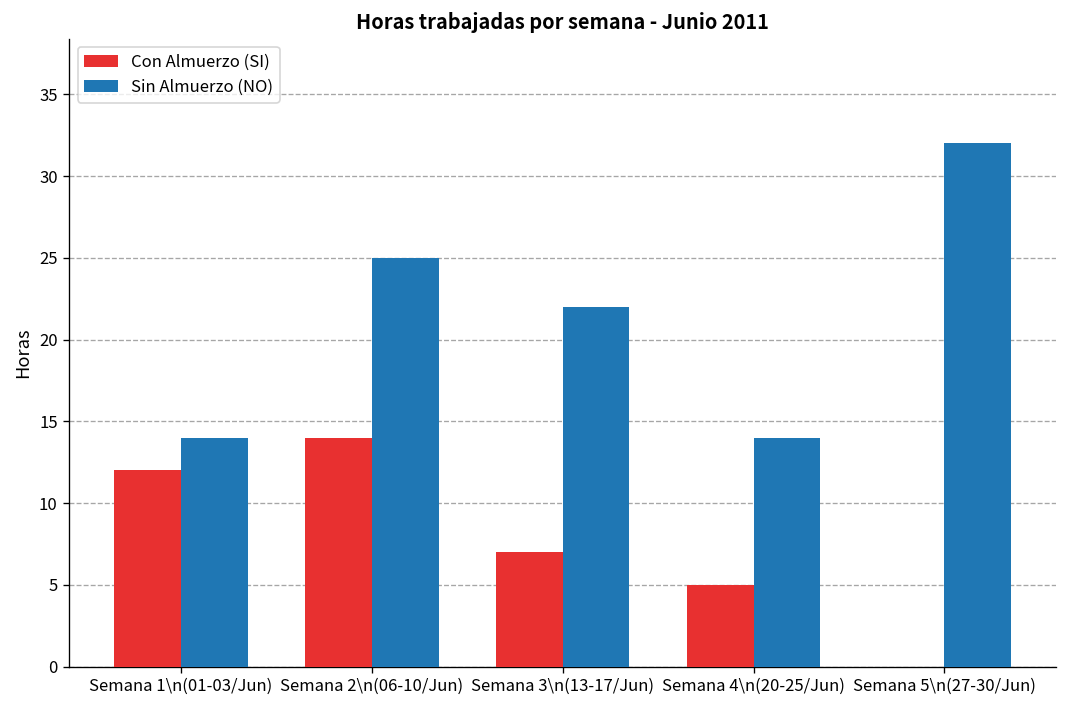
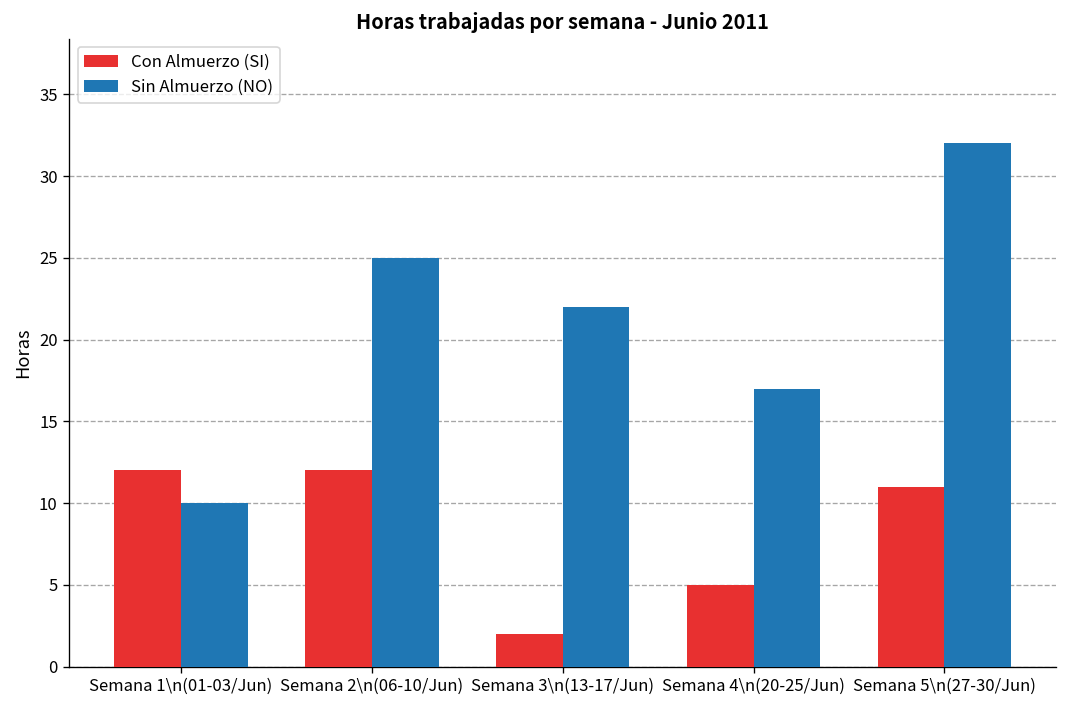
  {
    "Con Almuerzo (SI)": {
      "Semana 1\\n(01-03/Jun)": 12,
-     "Semana 2\\n(06-10/Jun)": 14,
-     "Semana 3\\n(13-17/Jun)": 7,
+     "Semana 2\\n(06-10/Jun)": 12,
+     "Semana 3\\n(13-17/Jun)": 2,
      "Semana 4\\n(20-25/Jun)": 5,
-     "Semana 5\\n(27-30/Jun)": 0
+     "Semana 5\\n(27-30/Jun)": 11
    },
    "Sin Almuerzo (NO)": {
-     "Semana 1\\n(01-03/Jun)": 14,
+     "Semana 1\\n(01-03/Jun)": 10,
      "Semana 2\\n(06-10/Jun)": 25,
      "Semana 3\\n(13-17/Jun)": 22,
-     "Semana 4\\n(20-25/Jun)": 14,
+     "Semana 4\\n(20-25/Jun)": 17,
      "Semana 5\\n(27-30/Jun)": 32
    }
  }
